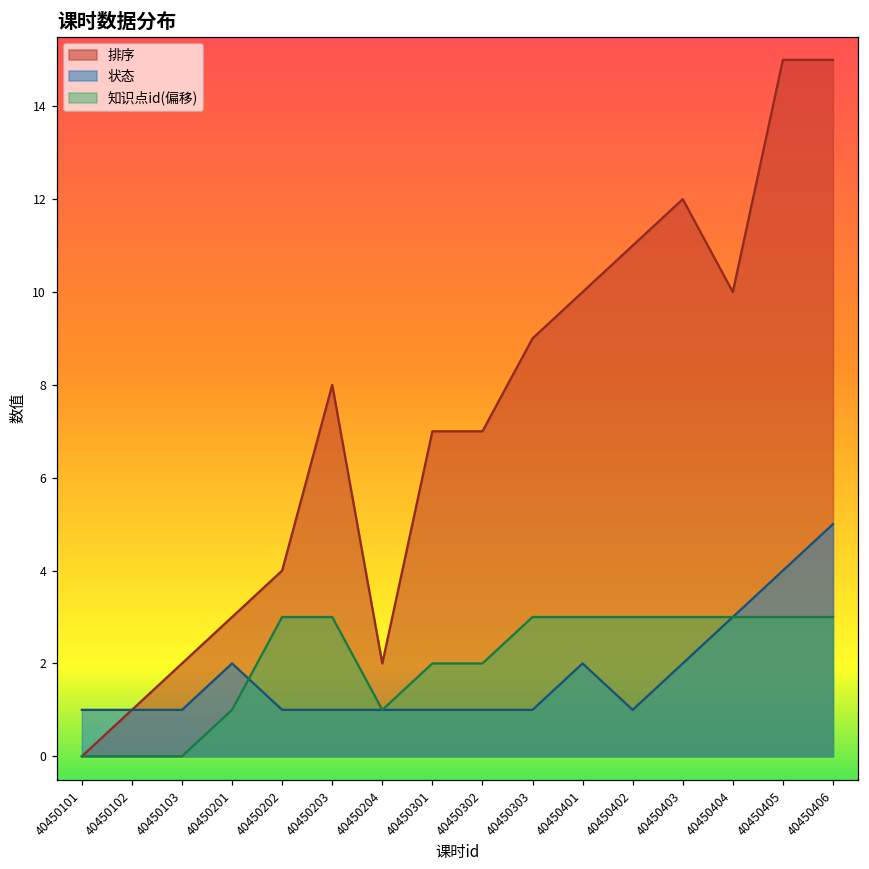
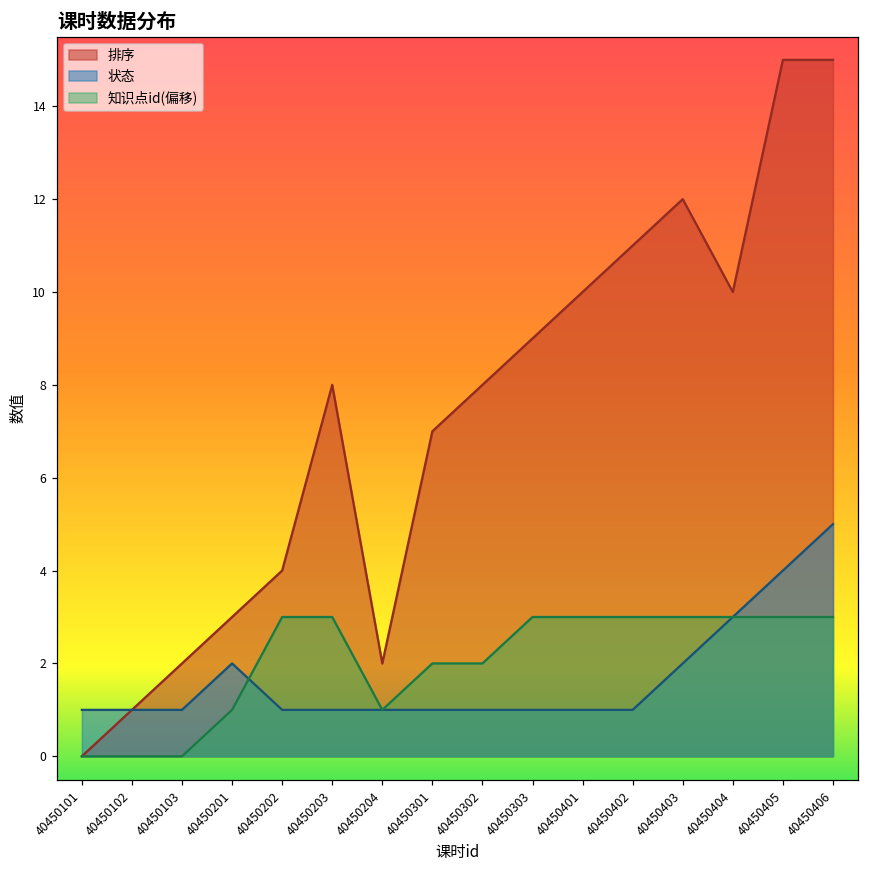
  {
    "排序": {
      "40450103": 2,
      "40450201": 3,
      "40450202": 4,
      "40450203": 8,
      "40450204": 2,
      "40450301": 7,
-     "40450302": 7,
+     "40450302": 8,
      "40450303": 9,
      "40450401": 10,
      "40450402": 11,
      "40450403": 12,
      "40450404": 10,
      "40450405": 15,
      "40450406": 15
    },
    "状态": {
      "40450101": 1,
      "40450103": 1,
      "40450201": 2,
      "40450202": 1,
      "40450203": 1,
      "40450301": 1,
      "40450302": 1,
      "40450303": 1,
-     "40450401": 2,
+     "40450401": 1,
      "40450402": 1,
      "40450403": 2,
      "40450405": 4,
      "40450406": 5
    },
    "知识点id(偏移)": {
      "40450102": 0,
      "40450103": 0,
      "40450201": 1,
      "40450202": 3,
      "40450203": 3,
      "40450301": 2,
      "40450302": 2,
      "40450303": 3,
      "40450401": 3,
      "40450402": 3,
      "40450403": 3,
      "40450405": 3,
      "40450406": 3
    }
  }
